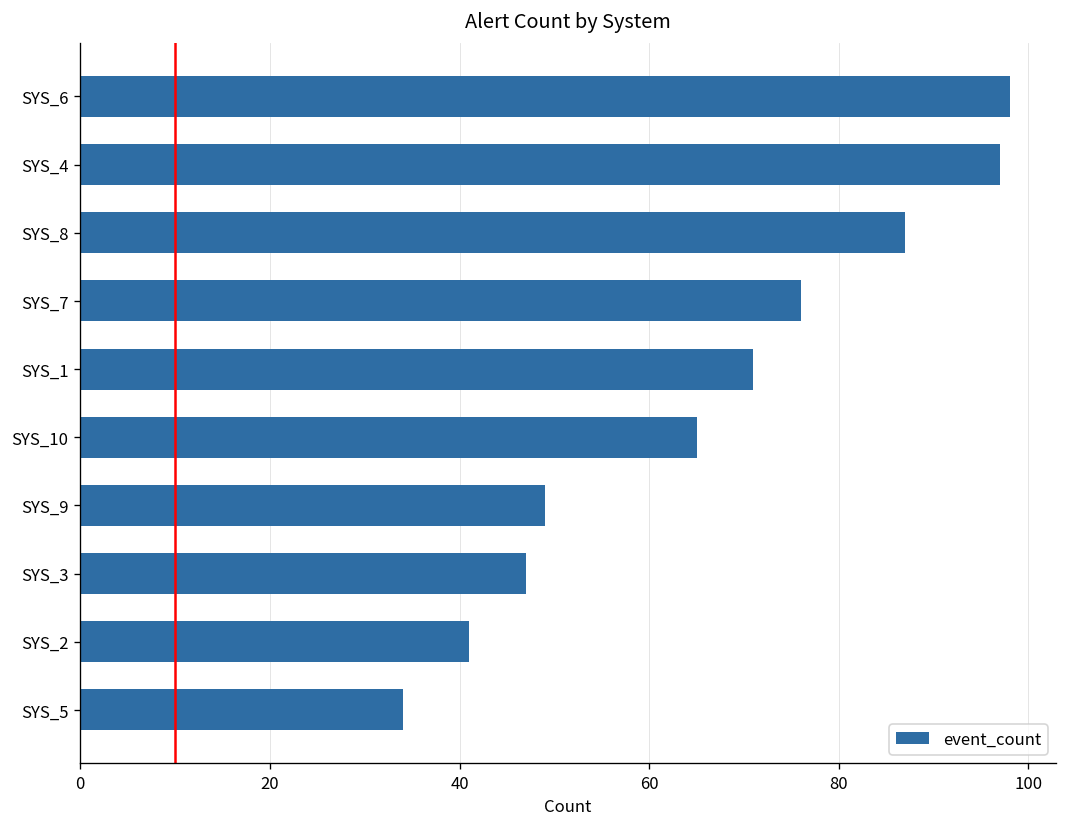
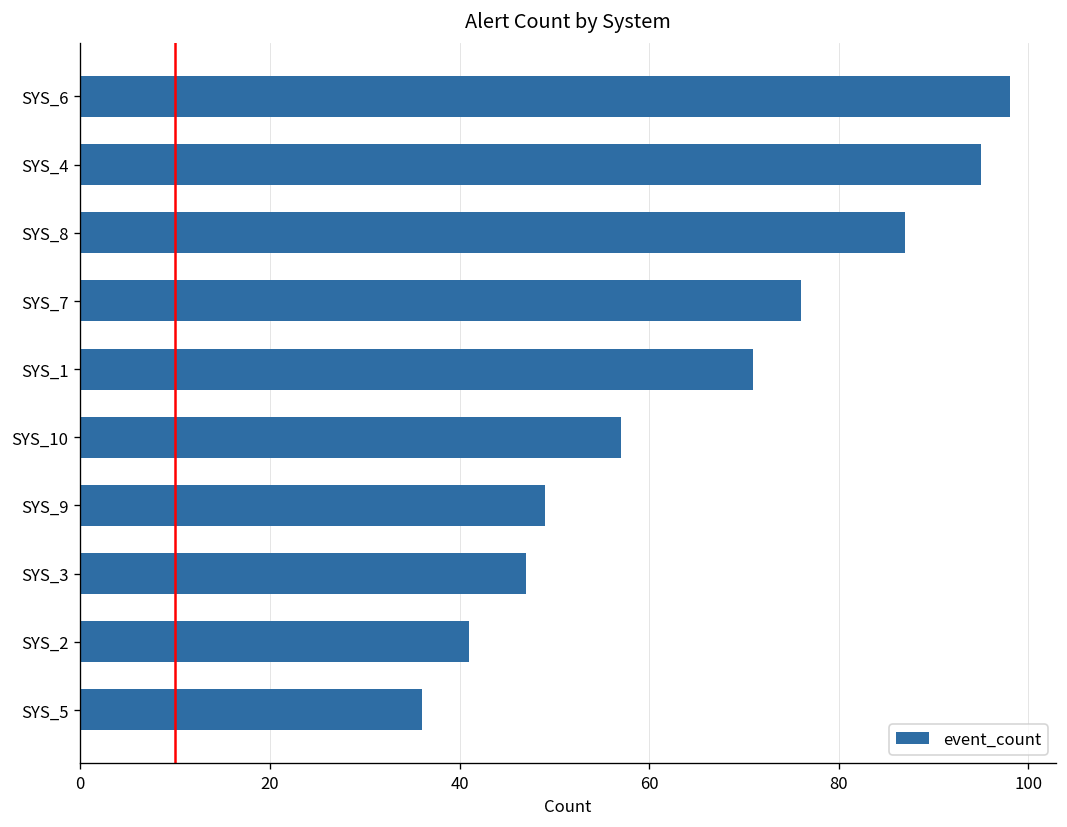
  {
    "SYS_6": 98,
-   "SYS_4": 97,
+   "SYS_4": 95,
    "SYS_8": 87,
    "SYS_7": 76,
    "SYS_1": 71,
-   "SYS_10": 65,
+   "SYS_10": 57,
    "SYS_9": 49,
    "SYS_3": 47,
    "SYS_2": 41,
-   "SYS_5": 34
+   "SYS_5": 36
  }
